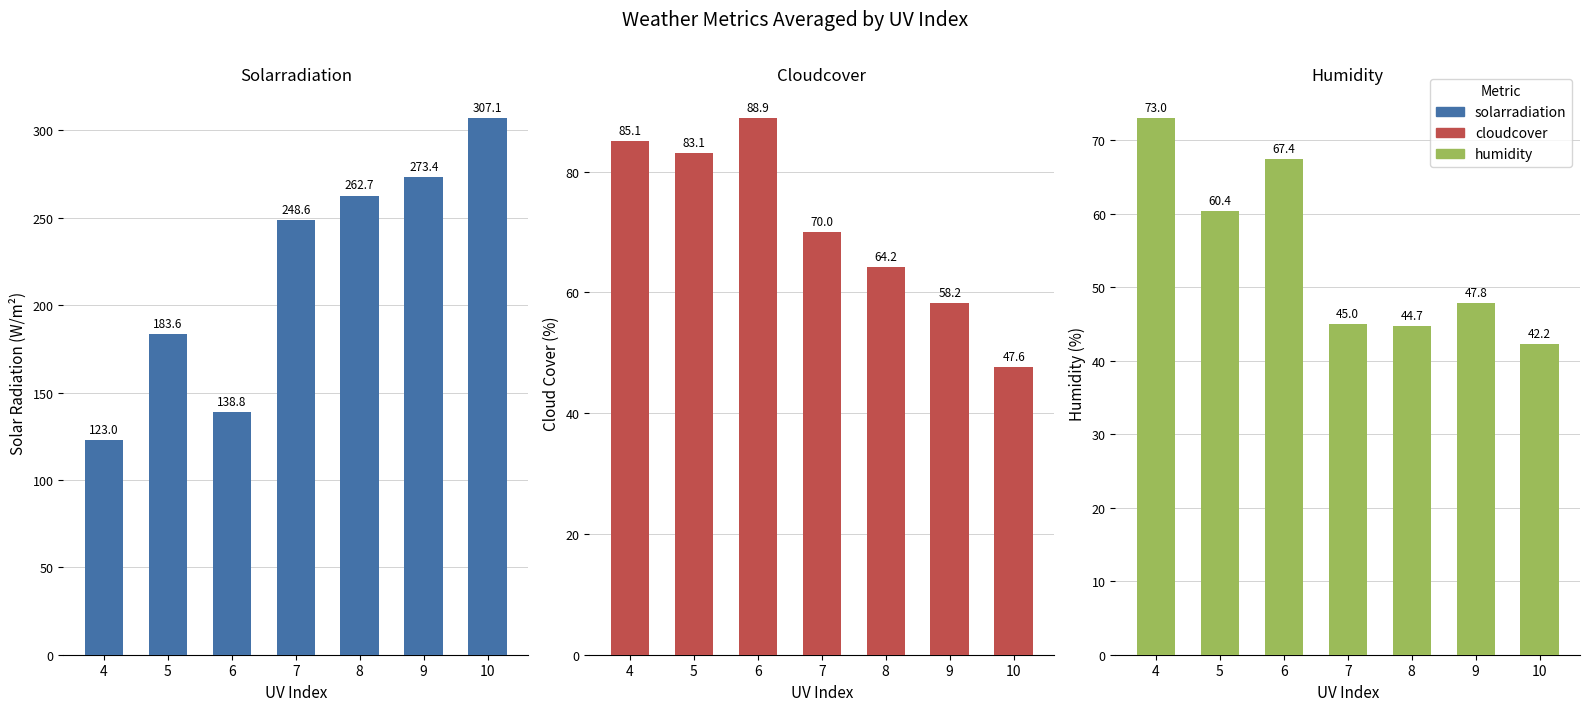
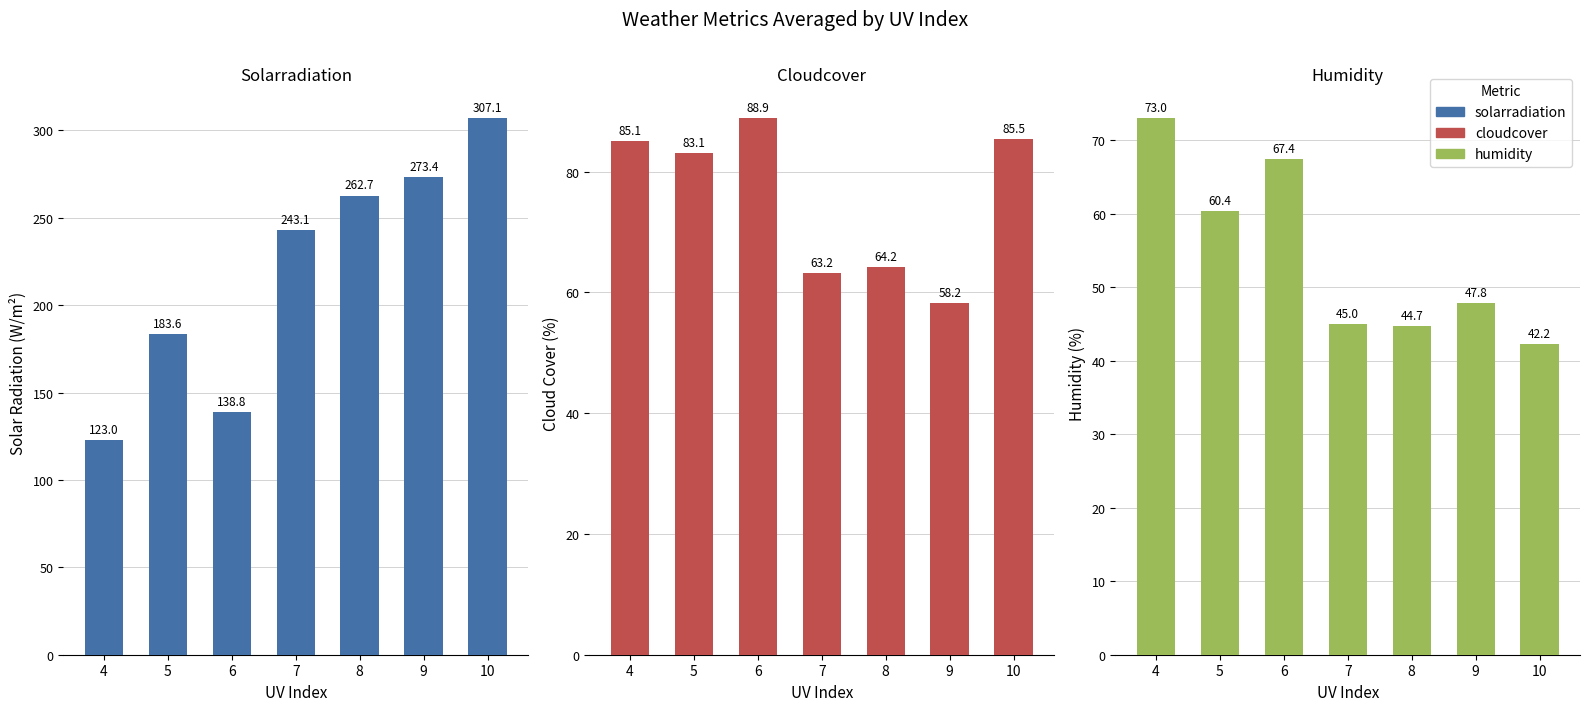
  {
    "Solarradiation": {
      "4": 123.0,
      "5": 183.6,
      "6": 138.8,
-     "7": 248.6,
+     "7": 243.1,
      "8": 262.7,
      "9": 273.4,
      "10": 307.1
    },
    "Cloudcover": {
      "4": 85.1,
      "5": 83.1,
      "6": 88.9,
-     "7": 70.0,
+     "7": 63.2,
      "8": 64.2,
      "9": 58.2,
-     "10": 47.6
+     "10": 85.5
    },
    "Humidity": {
      "4": 73.0,
      "5": 60.4,
      "6": 67.4,
      "7": 45.0,
      "8": 44.7,
      "9": 47.8,
      "10": 42.2
    }
  }
